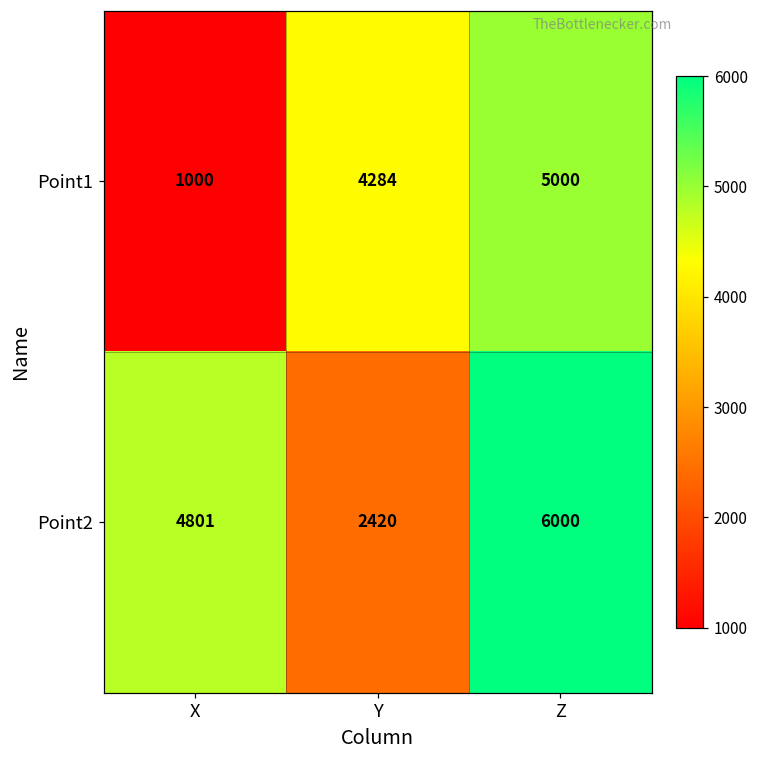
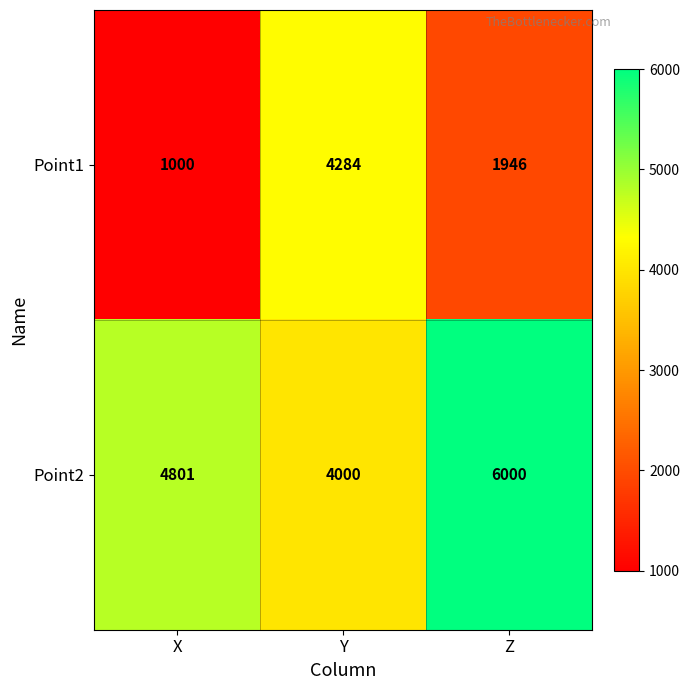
  {
    "Point1": {
      "X": 1000,
      "Y": 4284,
-     "Z": 5000
+     "Z": 1946
    },
    "Point2": {
      "X": 4801,
-     "Y": 2420,
+     "Y": 4000,
      "Z": 6000
    }
  }
